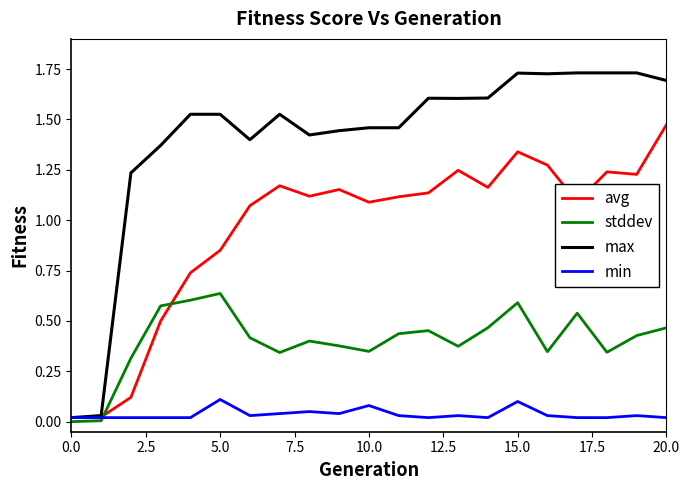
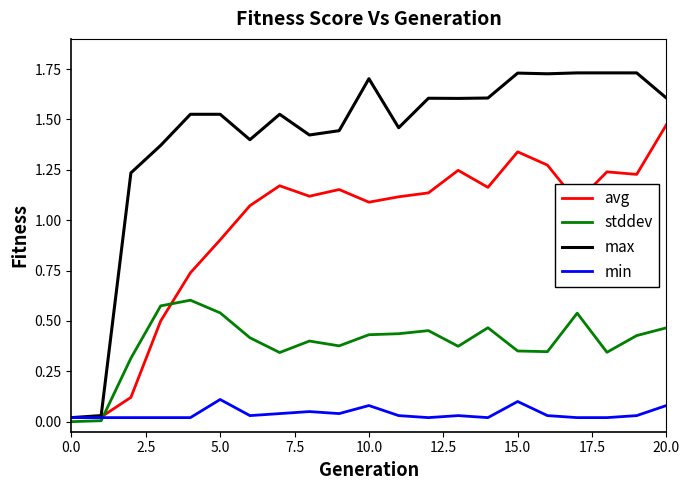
  {
    "avg": {
-     "5.0": 0.85,
+     "5.0": 0.90,
      "10.0": 1.09,
      "15.0": 1.34,
      "20.0": 1.47
    },
    "stddev": {
      "0.0": 0.00,
-     "5.0": 0.64,
-     "10.0": 0.35,
-     "15.0": 0.59,
+     "5.0": 0.54,
+     "10.0": 0.43,
+     "15.0": 0.35,
      "20.0": 0.47
    },
    "max": {
      "5.0": 1.53,
-     "10.0": 1.46,
+     "10.0": 1.70,
      "15.0": 1.73,
-     "20.0": 1.69
+     "20.0": 1.61
    },
    "min": {
      "5.0": 0.11,
      "10.0": 0.08,
      "15.0": 0.10,
-     "20.0": 0.02
+     "20.0": 0.08
    }
  }
